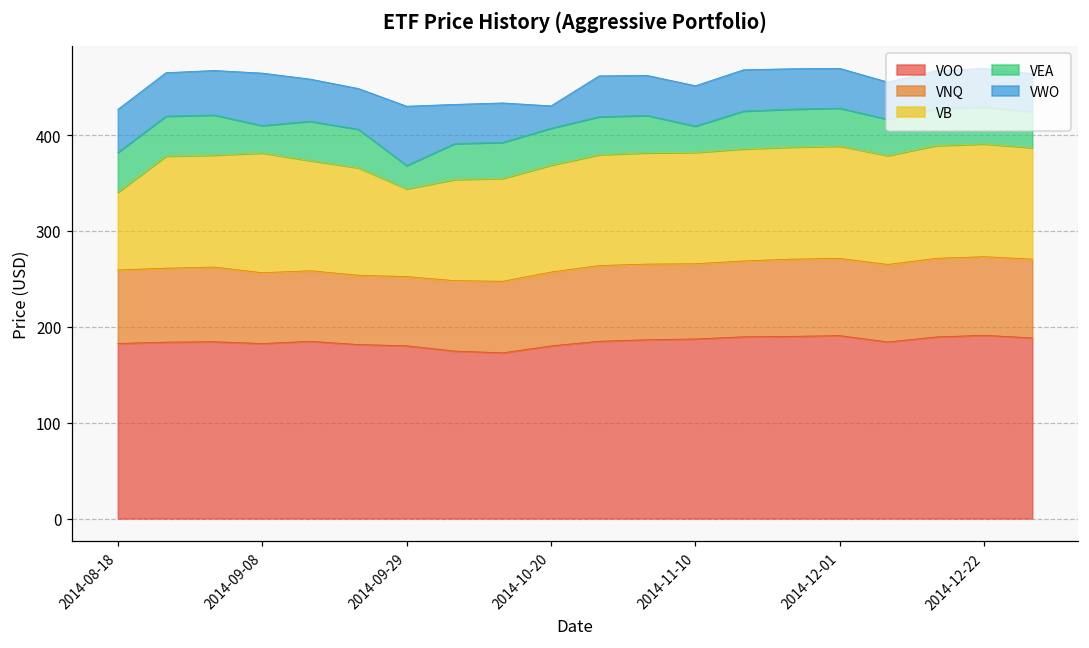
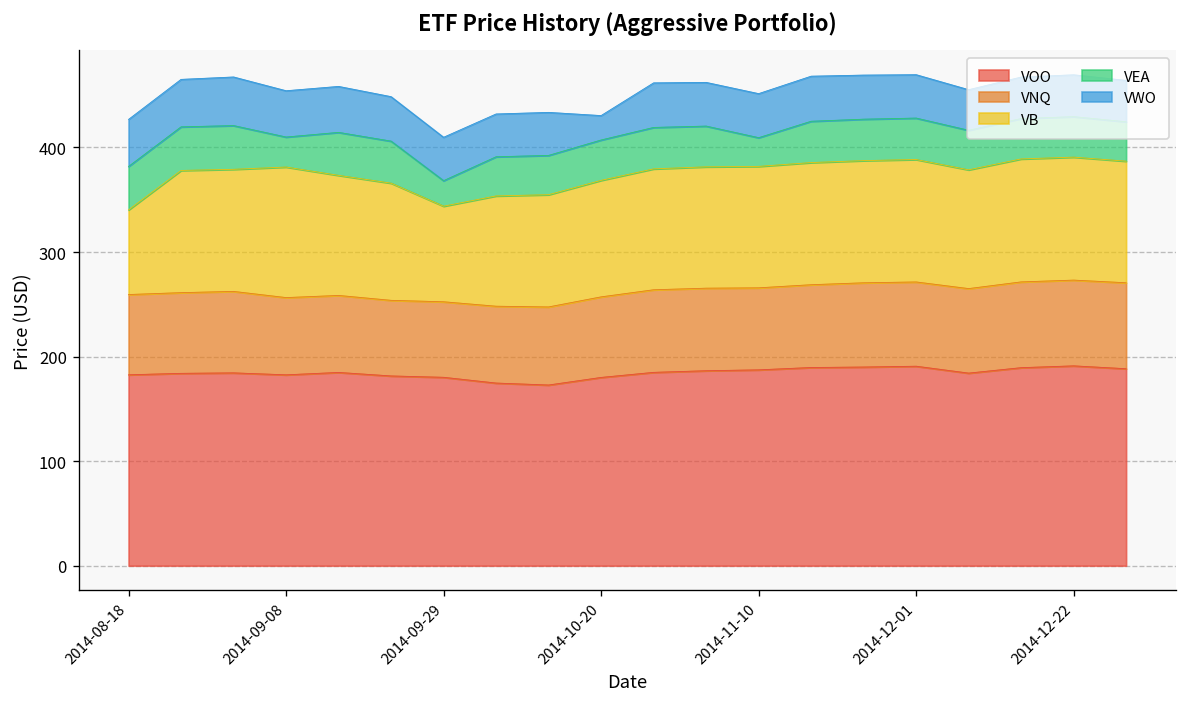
  {
    "VB": {
      "2014-08-18": 80,
      "2014-09-08": 120,
      "2014-09-29": 90,
      "2014-10-20": 110,
      "2014-11-10": 120,
      "2014-12-01": 120,
      "2014-12-22": 120
    },
    "VEA": {
      "2014-08-18": 40,
      "2014-09-08": 30,
      "2014-09-29": 20,
      "2014-10-20": 40,
      "2014-11-10": 30,
      "2014-12-01": 40
    },
    "VWO": {
      "2014-08-18": 40,
-     "2014-09-08": 50,
-     "2014-09-29": 60,
+     "2014-09-08": 40,
+     "2014-09-29": 40,
      "2014-10-20": 20,
      "2014-11-10": 40,
      "2014-12-01": 40
    }
  }
